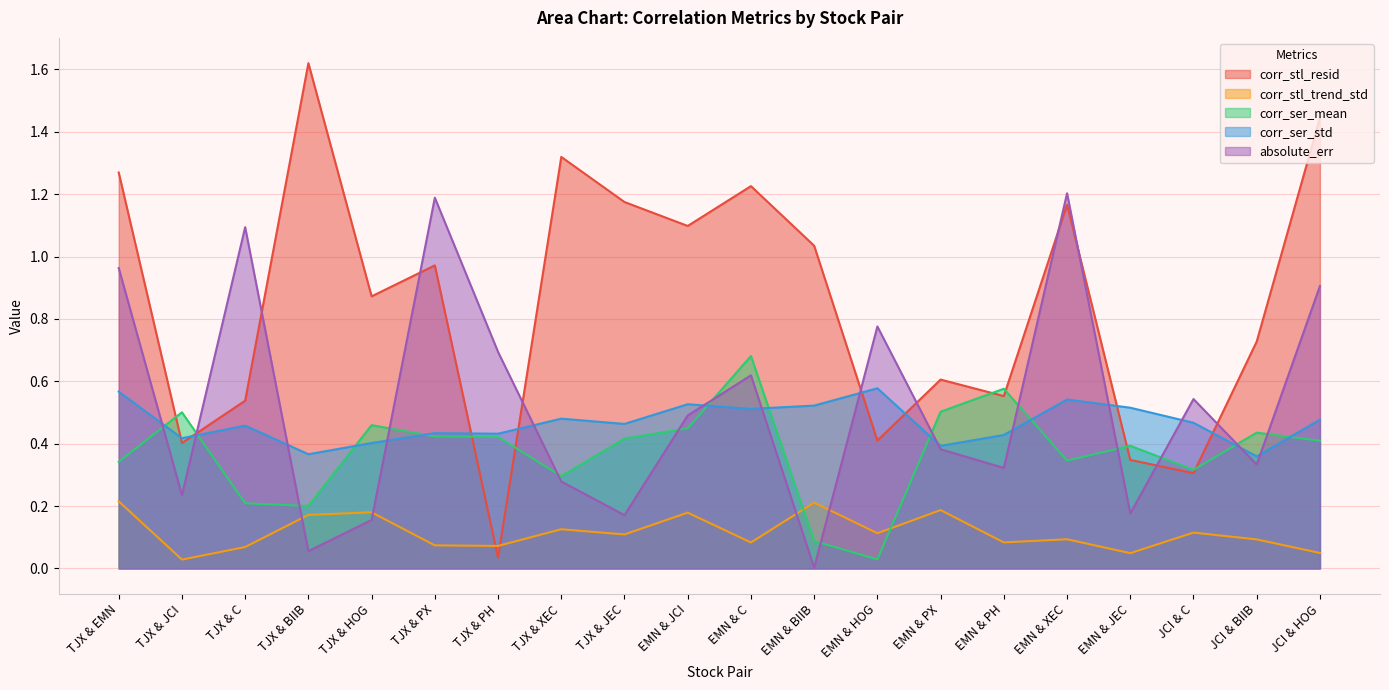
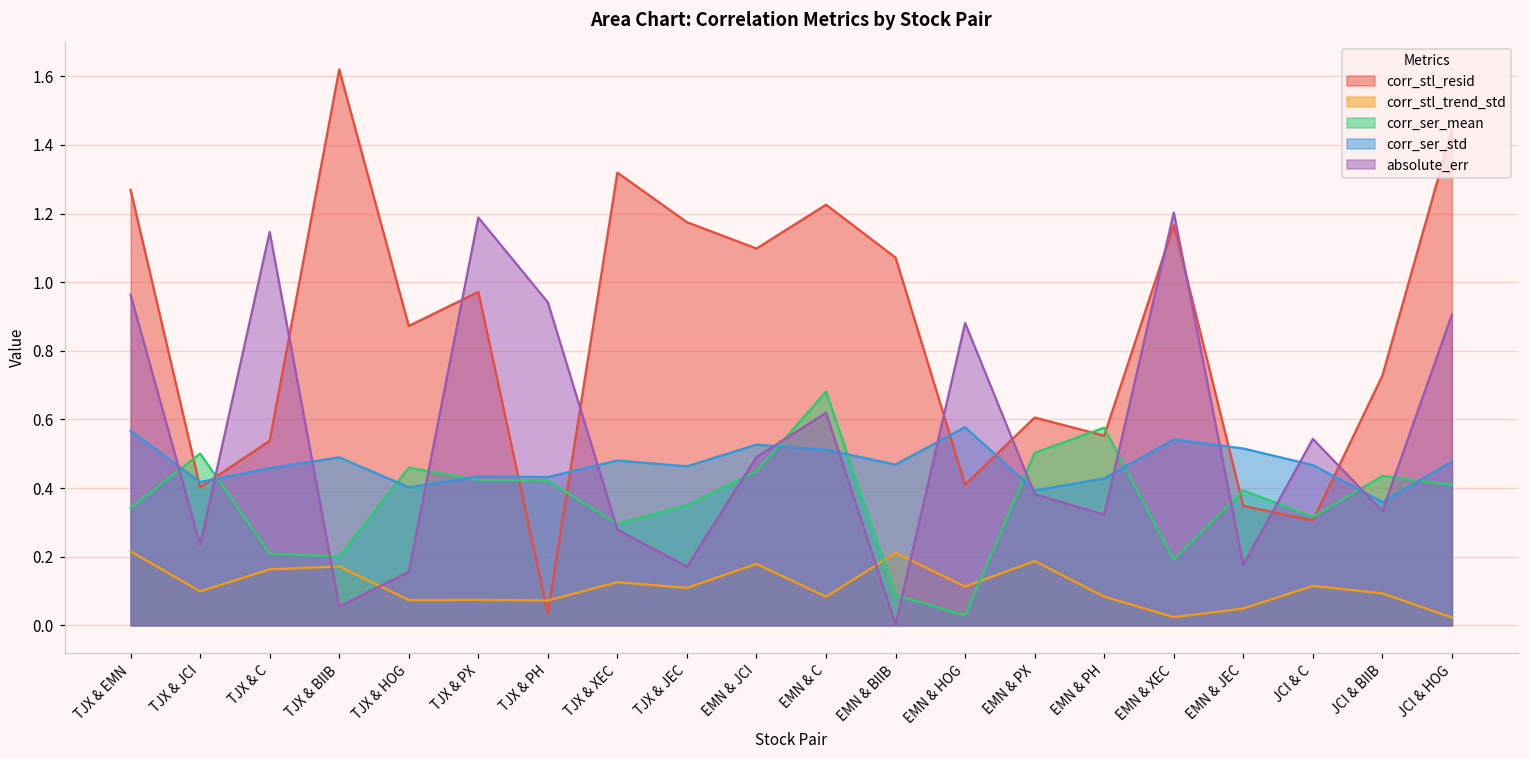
  {
    "corr_stl_resid": {
      "TJX & EMN": 1.27,
      "TJX & JCI": 0.40,
      "TJX & C": 0.54,
      "TJX & BIIB": 1.62,
      "TJX & HOG": 0.87,
      "TJX & PX": 0.97,
      "TJX & PH": 0.03,
      "TJX & XEC": 1.32,
      "TJX & JEC": 1.17,
      "EMN & JCI": 1.10,
      "EMN & C": 1.23,
-     "EMN & BIIB": 1.03,
+     "EMN & BIIB": 1.07,
      "EMN & HOG": 0.41,
      "EMN & PX": 0.61,
      "EMN & PH": 0.55,
      "EMN & XEC": 1.17,
      "EMN & JEC": 0.35,
      "JCI & C": 0.31,
      "JCI & BIIB": 0.73
    },
    "corr_stl_trend_std": {
      "TJX & EMN": 0.22,
-     "TJX & JCI": 0.03,
-     "TJX & C": 0.07,
+     "TJX & JCI": 0.10,
+     "TJX & C": 0.16,
      "TJX & BIIB": 0.17,
-     "TJX & HOG": 0.18,
+     "TJX & HOG": 0.07,
      "TJX & PX": 0.07,
      "TJX & PH": 0.07,
      "TJX & XEC": 0.13,
      "TJX & JEC": 0.11,
      "EMN & JCI": 0.18,
      "EMN & C": 0.08,
      "EMN & BIIB": 0.21,
      "EMN & HOG": 0.11,
      "EMN & PX": 0.19,
      "EMN & PH": 0.08,
-     "EMN & XEC": 0.09,
+     "EMN & XEC": 0.02,
      "EMN & JEC": 0.05,
      "JCI & C": 0.11,
      "JCI & BIIB": 0.09,
-     "JCI & HOG": 0.05
+     "JCI & HOG": 0.02
    },
    "corr_ser_mean": {
      "TJX & EMN": 0.34,
      "TJX & JCI": 0.50,
      "TJX & C": 0.21,
      "TJX & BIIB": 0.20,
      "TJX & HOG": 0.46,
      "TJX & PX": 0.42,
      "TJX & PH": 0.42,
      "TJX & XEC": 0.30,
-     "TJX & JEC": 0.42,
+     "TJX & JEC": 0.35,
      "EMN & JCI": 0.45,
      "EMN & C": 0.68,
      "EMN & BIIB": 0.09,
      "EMN & HOG": 0.03,
      "EMN & PX": 0.50,
      "EMN & PH": 0.58,
-     "EMN & XEC": 0.35,
+     "EMN & XEC": 0.19,
      "EMN & JEC": 0.39,
      "JCI & C": 0.32,
      "JCI & BIIB": 0.44,
      "JCI & HOG": 0.41
    },
    "corr_ser_std": {
      "TJX & EMN": 0.57,
      "TJX & JCI": 0.42,
      "TJX & C": 0.46,
-     "TJX & BIIB": 0.37,
+     "TJX & BIIB": 0.49,
      "TJX & HOG": 0.40,
      "TJX & PX": 0.43,
      "TJX & PH": 0.43,
      "TJX & XEC": 0.48,
      "TJX & JEC": 0.46,
      "EMN & JCI": 0.53,
      "EMN & C": 0.51,
-     "EMN & BIIB": 0.52,
+     "EMN & BIIB": 0.47,
      "EMN & HOG": 0.58,
      "EMN & PX": 0.39,
      "EMN & PH": 0.43,
      "EMN & XEC": 0.54,
      "EMN & JEC": 0.52,
      "JCI & C": 0.47,
      "JCI & BIIB": 0.36,
      "JCI & HOG": 0.48
    },
    "absolute_err": {
      "TJX & EMN": 0.96,
      "TJX & JCI": 0.24,
-     "TJX & C": 1.09,
+     "TJX & C": 1.15,
      "TJX & BIIB": 0.06,
      "TJX & HOG": 0.16,
      "TJX & PX": 1.19,
-     "TJX & PH": 0.69,
+     "TJX & PH": 0.94,
      "TJX & XEC": 0.28,
      "TJX & JEC": 0.17,
      "EMN & JCI": 0.49,
      "EMN & C": 0.62,
      "EMN & BIIB": 0.00,
-     "EMN & HOG": 0.78,
+     "EMN & HOG": 0.88,
      "EMN & PX": 0.38,
      "EMN & PH": 0.32,
      "EMN & XEC": 1.20,
      "EMN & JEC": 0.18,
      "JCI & C": 0.54,
      "JCI & BIIB": 0.33,
      "JCI & HOG": 0.91
    }
  }
